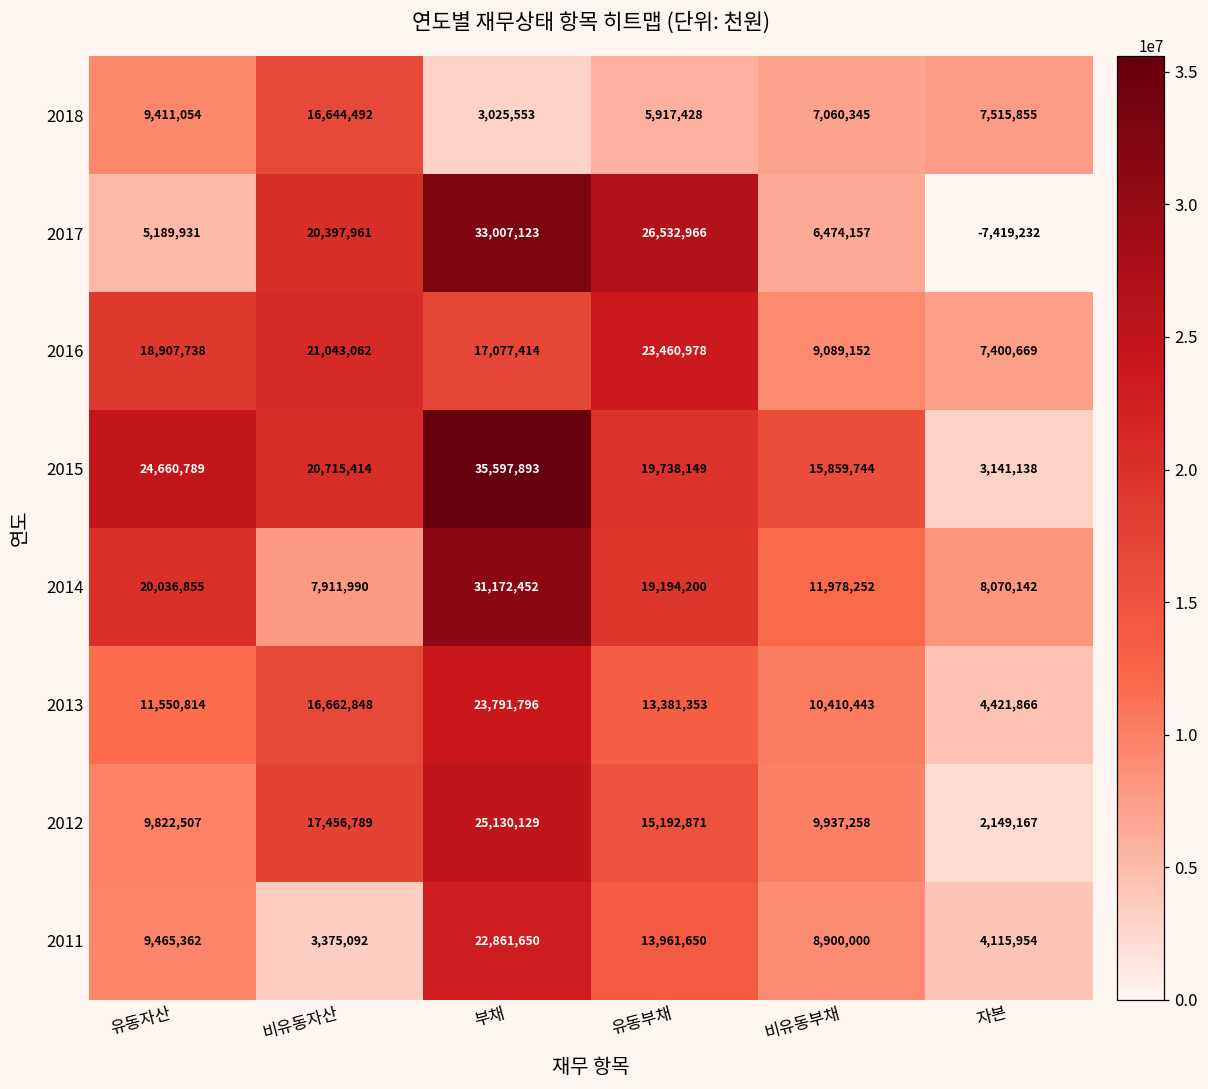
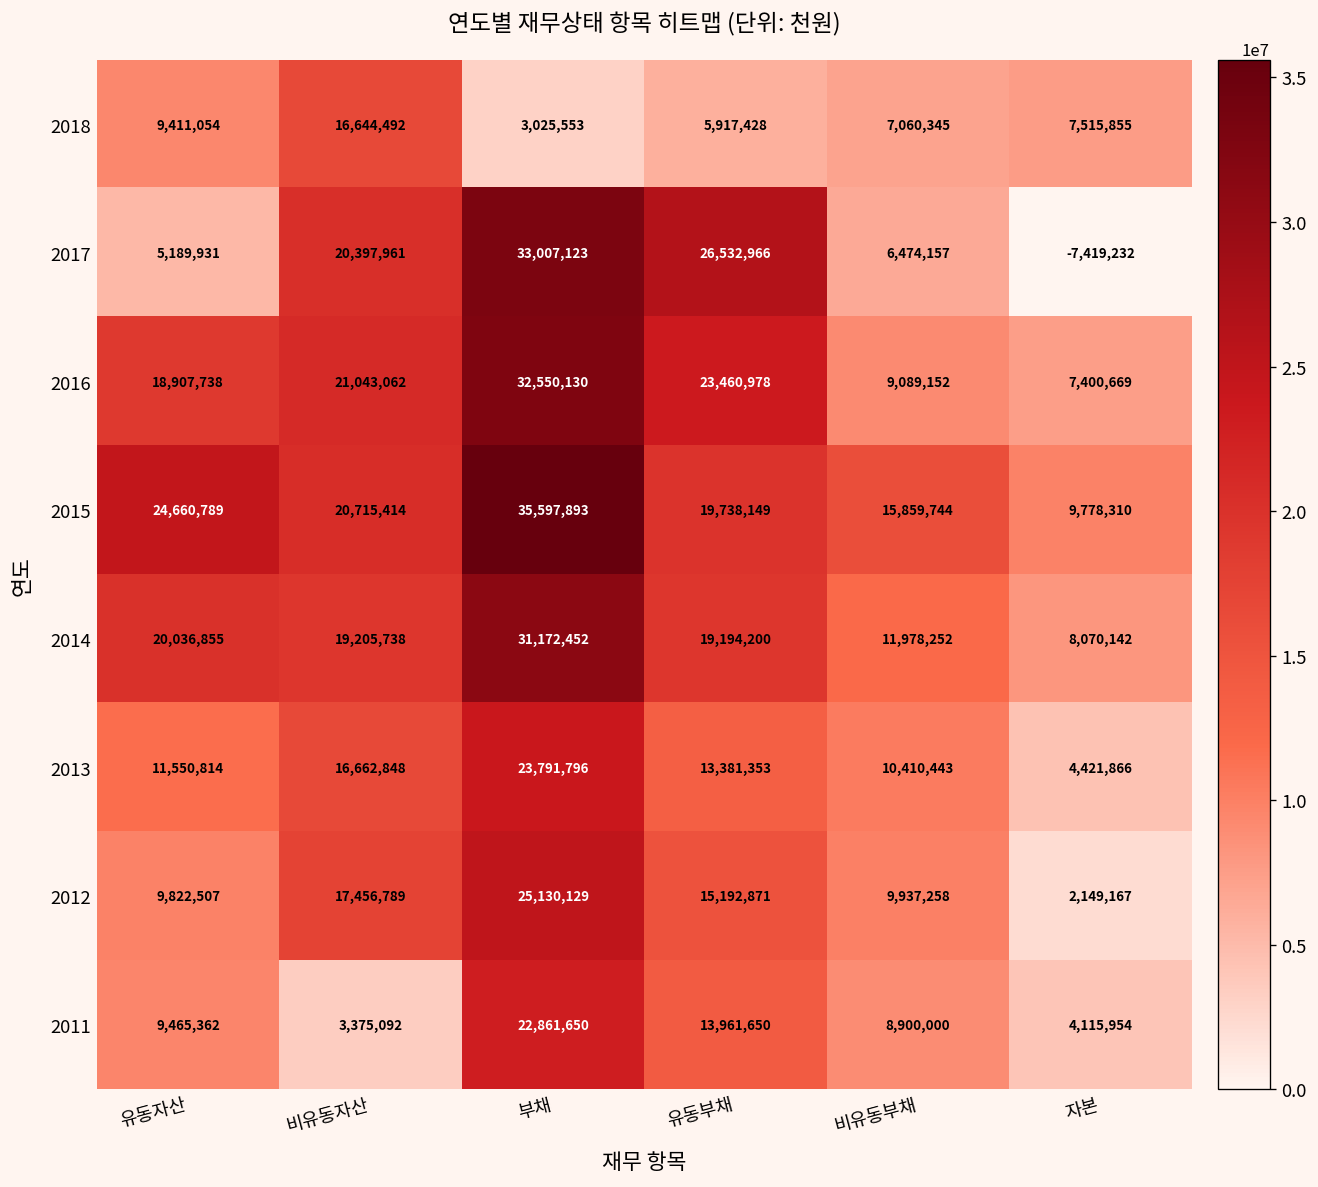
  {
    "2018": {
      "유동자산": "9,411,054",
      "비유동자산": "16,644,492",
      "부채": "3,025,553",
      "유동부채": "5,917,428",
      "비유동부채": "7,060,345",
      "자본": "7,515,855"
    },
    "2017": {
      "유동자산": "5,189,931",
      "비유동자산": "20,397,961",
      "부채": "33,007,123",
      "유동부채": "26,532,966",
      "비유동부채": "6,474,157",
      "자본": "-7,419,232"
    },
    "2016": {
      "유동자산": "18,907,738",
      "비유동자산": "21,043,062",
-     "부채": "17,077,414",
+     "부채": "32,550,130",
      "유동부채": "23,460,978",
      "비유동부채": "9,089,152",
      "자본": "7,400,669"
    },
    "2015": {
      "유동자산": "24,660,789",
      "비유동자산": "20,715,414",
      "부채": "35,597,893",
      "유동부채": "19,738,149",
      "비유동부채": "15,859,744",
-     "자본": "3,141,138"
+     "자본": "9,778,310"
    },
    "2014": {
      "유동자산": "20,036,855",
-     "비유동자산": "7,911,990",
+     "비유동자산": "19,205,738",
      "부채": "31,172,452",
      "유동부채": "19,194,200",
      "비유동부채": "11,978,252",
      "자본": "8,070,142"
    },
    "2013": {
      "유동자산": "11,550,814",
      "비유동자산": "16,662,848",
      "부채": "23,791,796",
      "유동부채": "13,381,353",
      "비유동부채": "10,410,443",
      "자본": "4,421,866"
    },
    "2012": {
      "유동자산": "9,822,507",
      "비유동자산": "17,456,789",
      "부채": "25,130,129",
      "유동부채": "15,192,871",
      "비유동부채": "9,937,258",
      "자본": "2,149,167"
    },
    "2011": {
      "유동자산": "9,465,362",
      "비유동자산": "3,375,092",
      "부채": "22,861,650",
      "유동부채": "13,961,650",
      "비유동부채": "8,900,000",
      "자본": "4,115,954"
    }
  }
